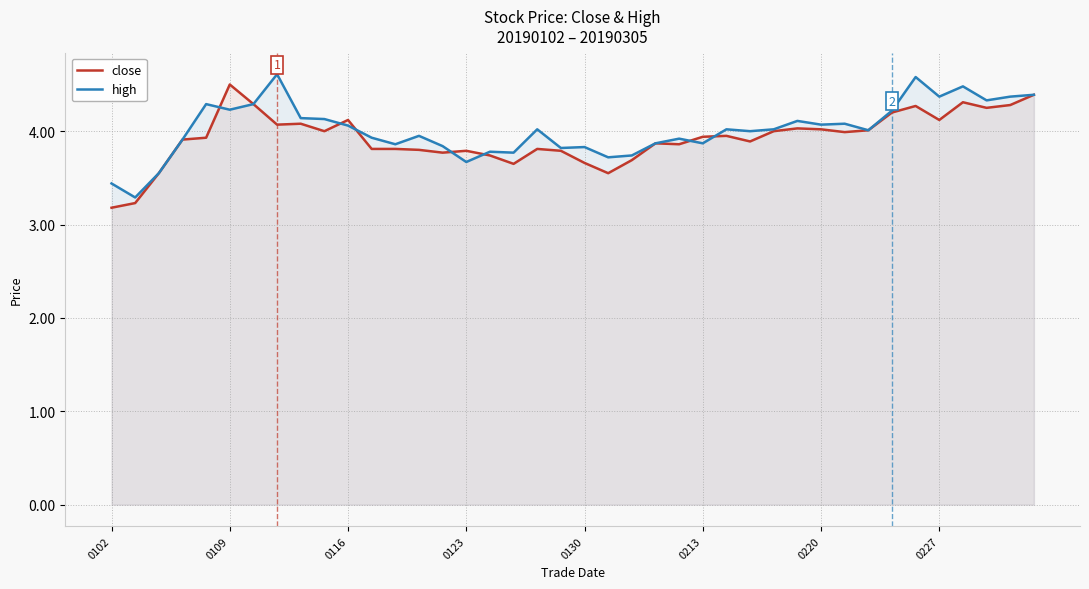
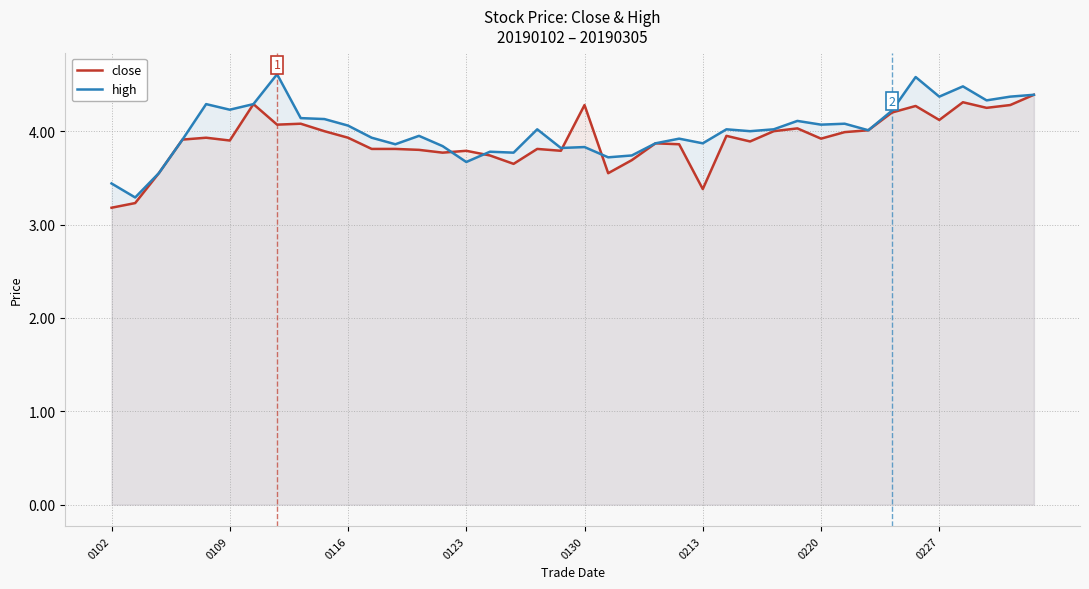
  {
    "close": {
      "0102": 3.2,
-     "0109": 4.5,
-     "0116": 4.1,
+     "0109": 3.9,
+     "0116": 3.9,
      "0123": 3.8,
-     "0130": 3.7,
-     "0213": 3.9,
-     "0220": 4.0,
+     "0130": 4.3,
+     "0213": 3.4,
+     "0220": 3.9,
      "0227": 4.1
    },
    "high": {
      "0102": 3.4,
      "0109": 4.2,
      "0116": 4.1,
      "0123": 3.7,
      "0130": 3.8,
      "0213": 3.9,
      "0220": 4.1,
      "0227": 4.4
    }
  }
